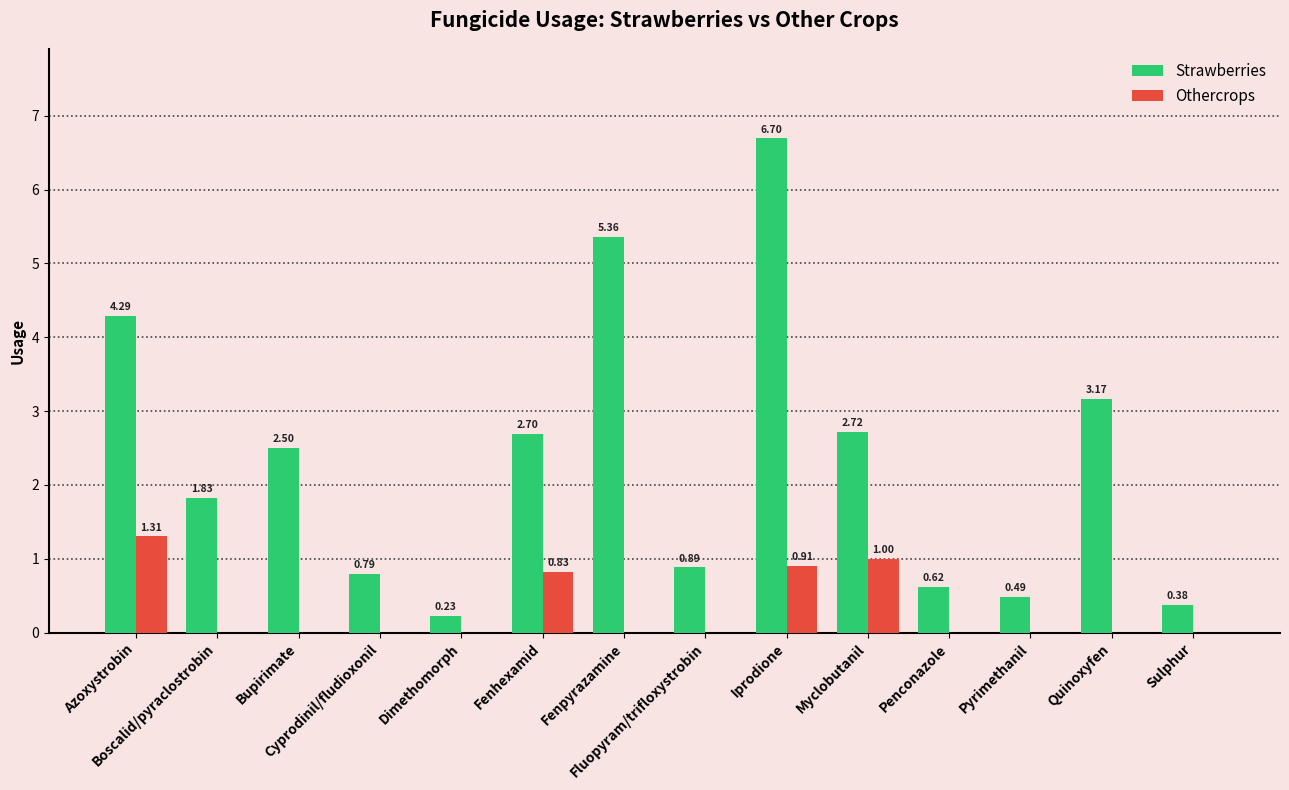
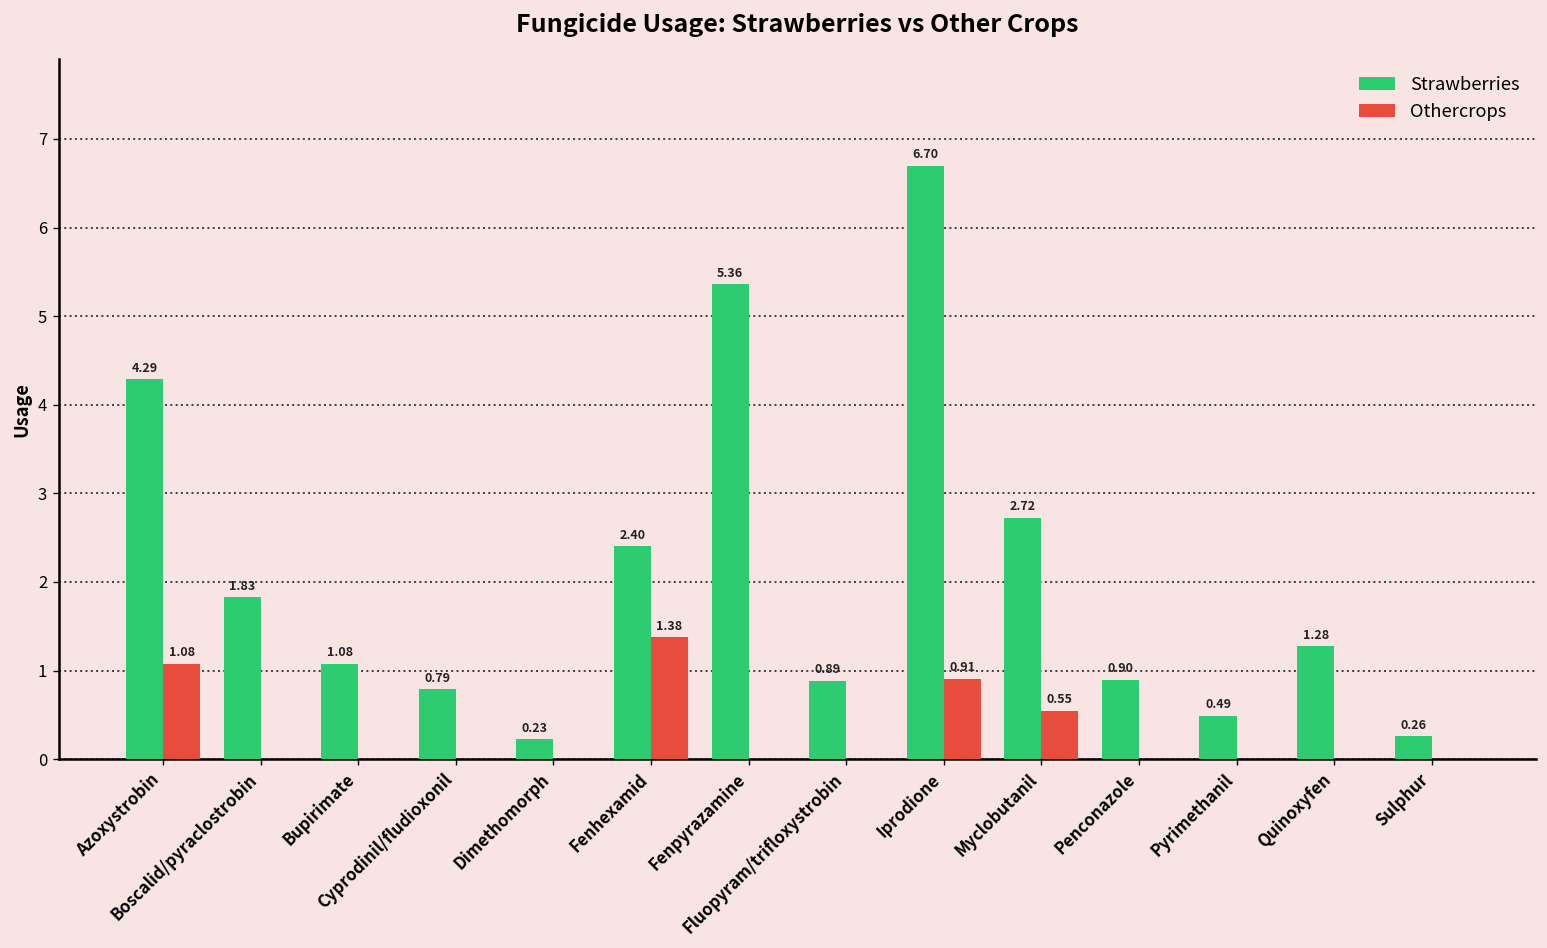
  {
    "Strawberries": {
      "Azoxystrobin": 4.29,
      "Boscalid/pyraclostrobin": 1.83,
-     "Bupirimate": 2.50,
+     "Bupirimate": 1.08,
      "Cyprodinil/fludioxonil": 0.79,
      "Dimethomorph": 0.23,
-     "Fenhexamid": 2.70,
+     "Fenhexamid": 2.40,
      "Fenpyrazamine": 5.36,
      "Fluopyram/trifloxystrobin": 0.89,
      "Iprodione": 6.70,
      "Myclobutanil": 2.72,
-     "Penconazole": 0.62,
+     "Penconazole": 0.90,
      "Pyrimethanil": 0.49,
-     "Quinoxyfen": 3.17,
-     "Sulphur": 0.38
+     "Quinoxyfen": 1.28,
+     "Sulphur": 0.26
    },
    "Othercrops": {
-     "Azoxystrobin": 1.31,
-     "Fenhexamid": 0.83,
+     "Azoxystrobin": 1.08,
+     "Fenhexamid": 1.38,
      "Iprodione": 0.91,
-     "Myclobutanil": 1.00
+     "Myclobutanil": 0.55
    }
  }
